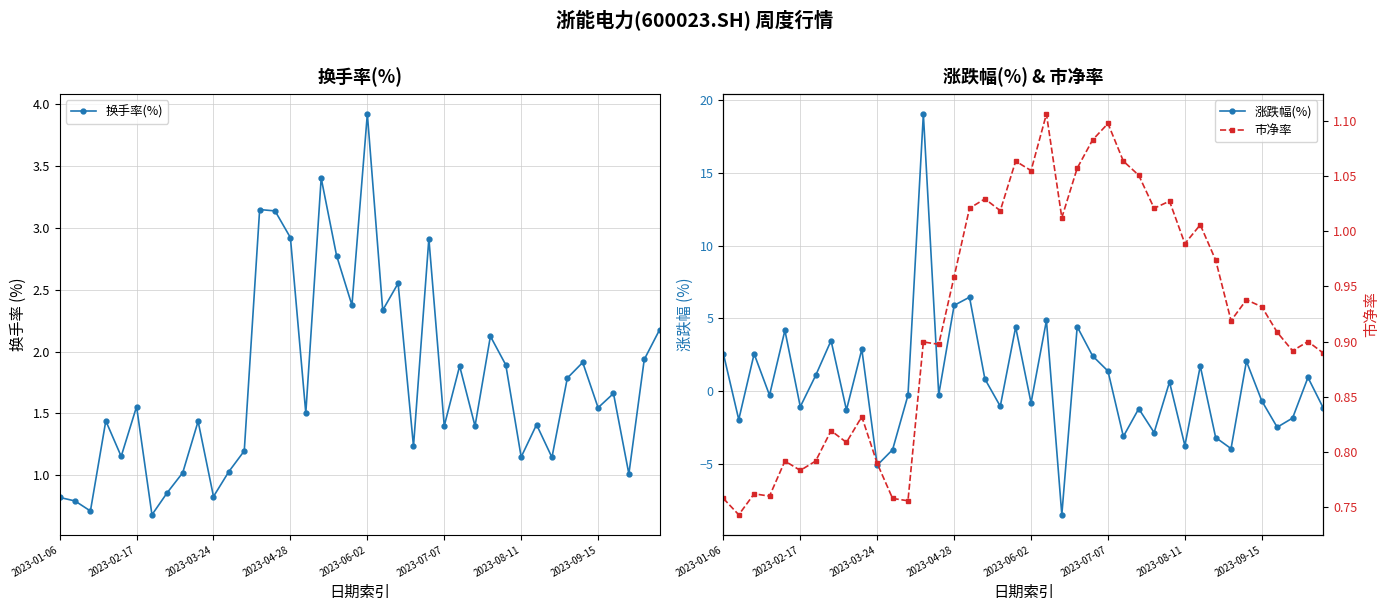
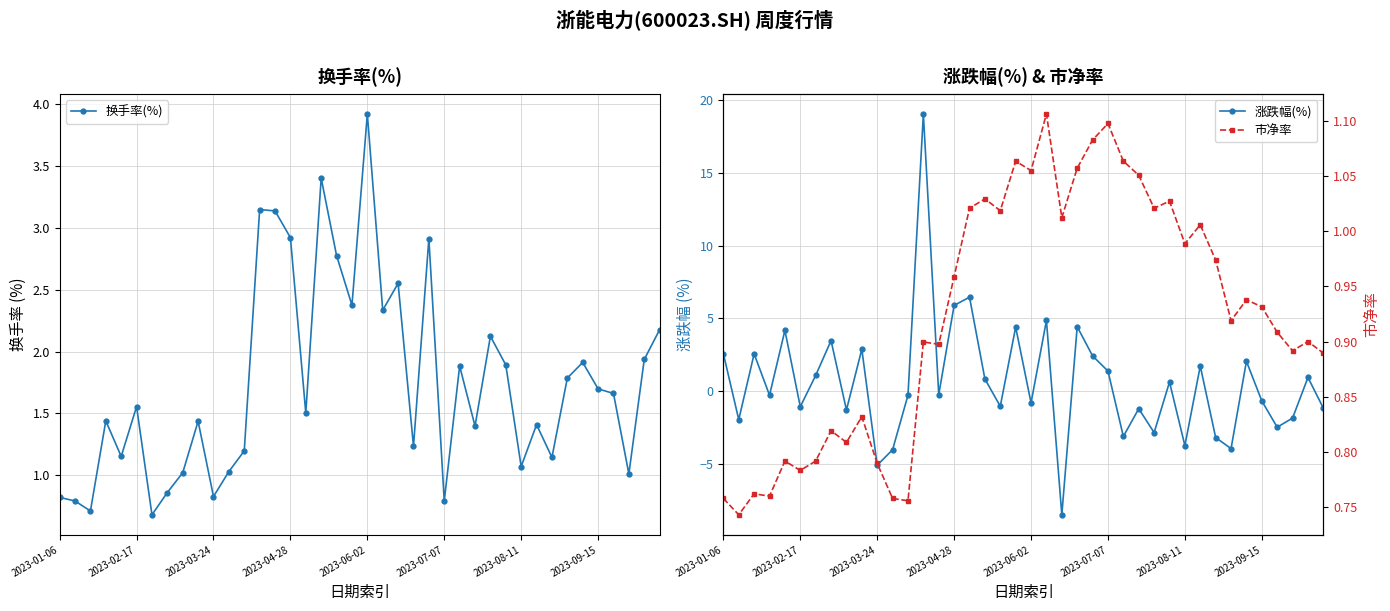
  {
    "换手率(%)": {
      "2023-01-06": 0.82,
      "2023-02-17": 1.56,
      "2023-03-24": 0.83,
      "2023-04-28": 2.92,
      "2023-06-02": 3.92,
-     "2023-07-07": 1.40,
-     "2023-08-11": 1.15,
-     "2023-09-15": 1.55
+     "2023-07-07": 0.79,
+     "2023-08-11": 1.07,
+     "2023-09-15": 1.70
    }
  }
